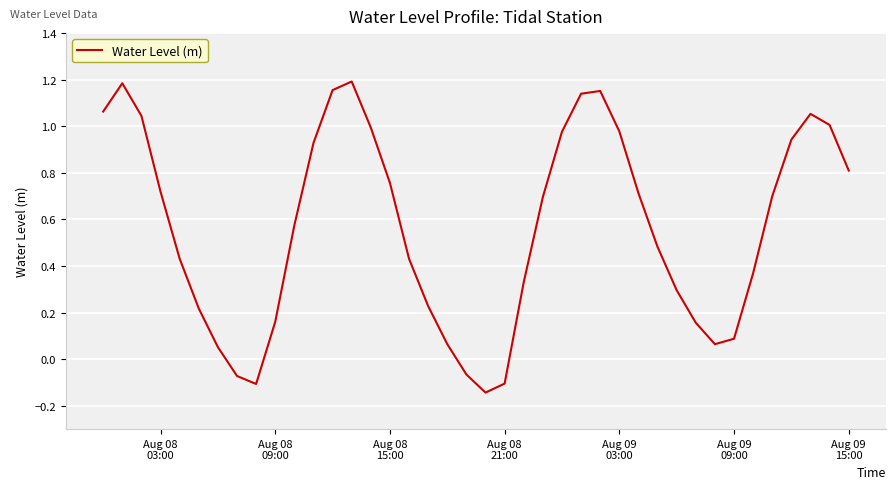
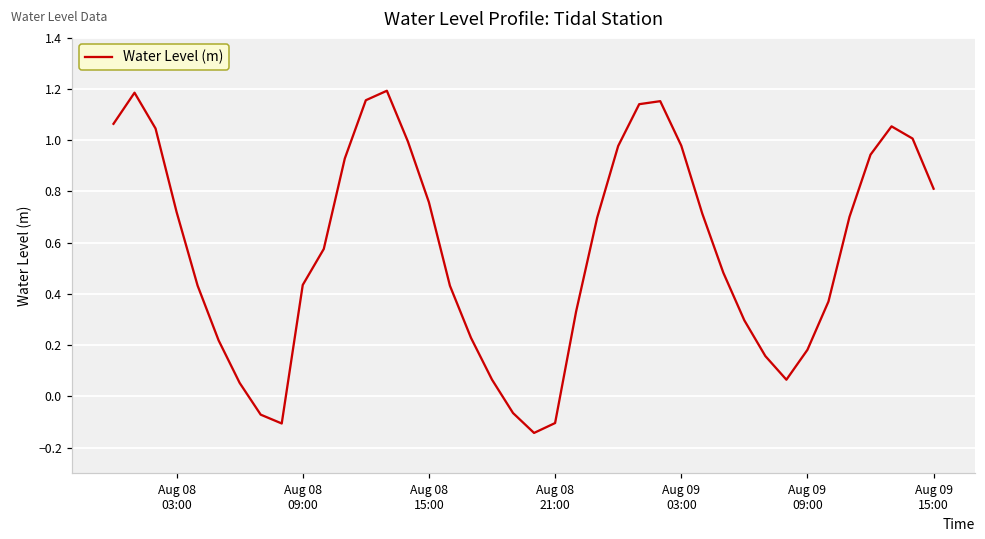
  {
    "Aug 08 03:00": 0.72,
-   "Aug 08 09:00": 0.16,
+   "Aug 08 09:00": 0.43,
    "Aug 08 15:00": 0.76,
    "Aug 08 21:00": -0.10,
    "Aug 09 03:00": 0.98,
-   "Aug 09 09:00": 0.09,
+   "Aug 09 09:00": 0.18,
    "Aug 09 15:00": 0.81
  }
